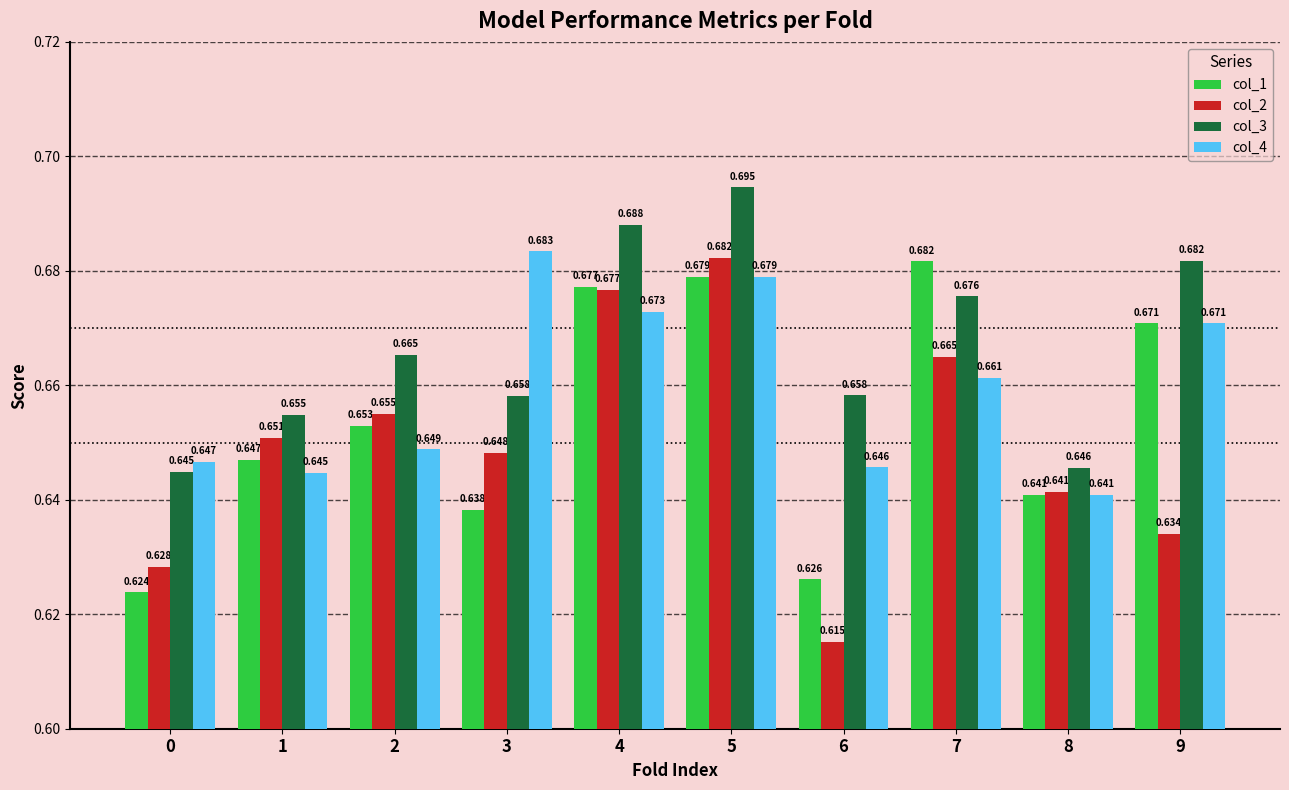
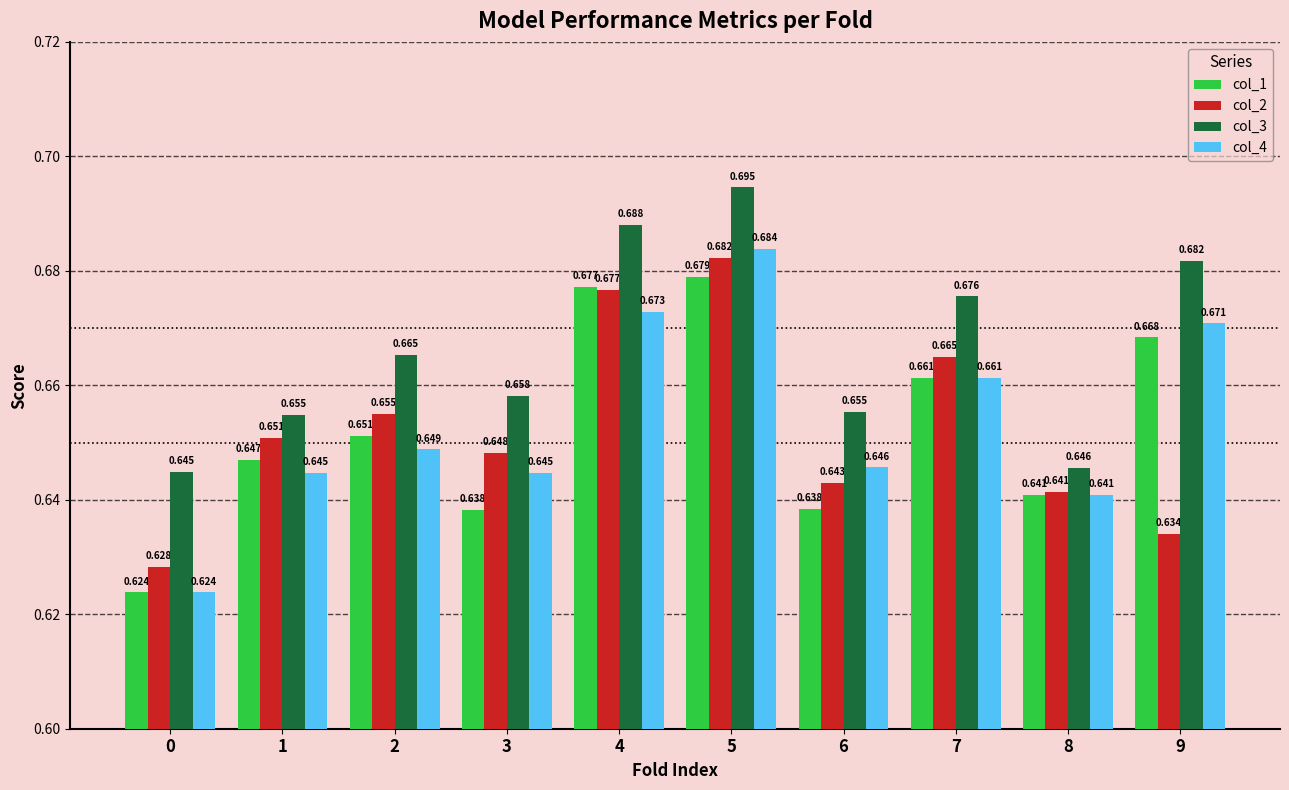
  {
    "col_1": {
      "0": 0.624,
      "1": 0.647,
-     "2": 0.653,
+     "2": 0.651,
      "3": 0.638,
      "4": 0.677,
      "5": 0.679,
-     "6": 0.626,
-     "7": 0.682,
+     "6": 0.638,
+     "7": 0.661,
      "8": 0.641,
-     "9": 0.671
+     "9": 0.668
    },
    "col_2": {
      "0": 0.628,
      "1": 0.651,
      "2": 0.655,
      "3": 0.648,
      "4": 0.677,
      "5": 0.682,
-     "6": 0.615,
+     "6": 0.643,
      "7": 0.665,
      "8": 0.641,
      "9": 0.634
    },
    "col_3": {
      "0": 0.645,
      "1": 0.655,
      "2": 0.665,
      "3": 0.658,
      "4": 0.688,
      "5": 0.695,
-     "6": 0.658,
+     "6": 0.655,
      "7": 0.676,
      "8": 0.646,
      "9": 0.682
    },
    "col_4": {
-     "0": 0.647,
+     "0": 0.624,
      "1": 0.645,
      "2": 0.649,
-     "3": 0.683,
+     "3": 0.645,
      "4": 0.673,
-     "5": 0.679,
+     "5": 0.684,
      "6": 0.646,
      "7": 0.661,
      "8": 0.641,
      "9": 0.671
    }
  }
